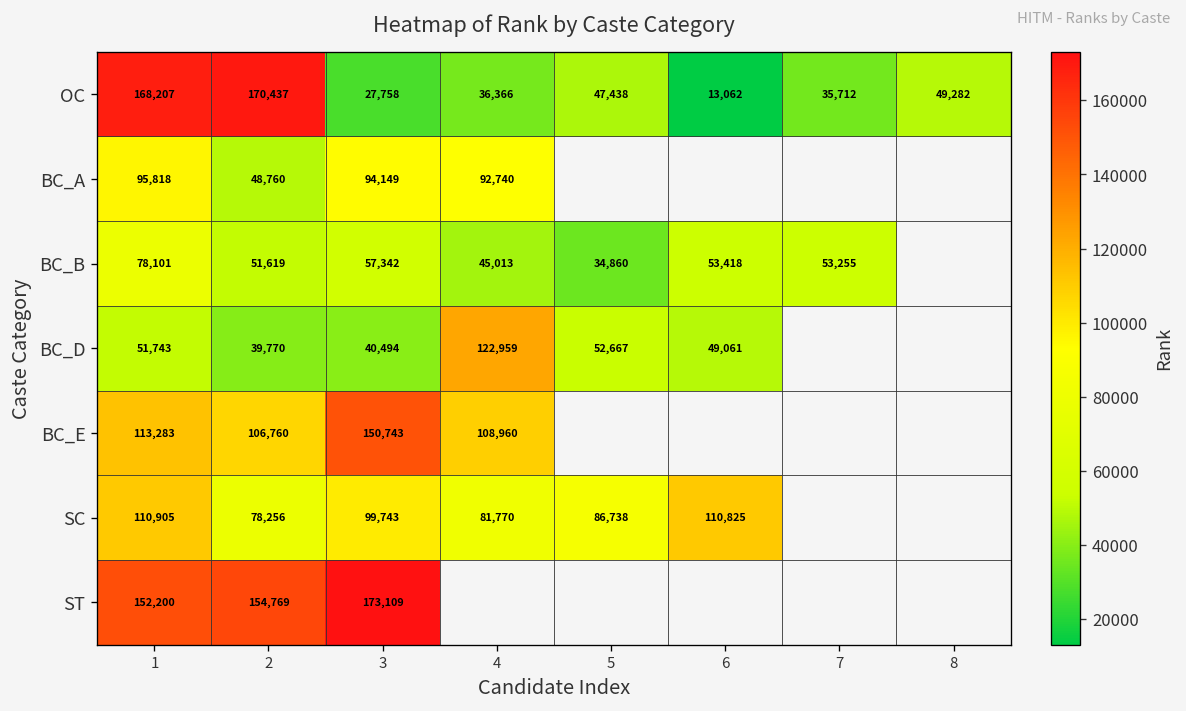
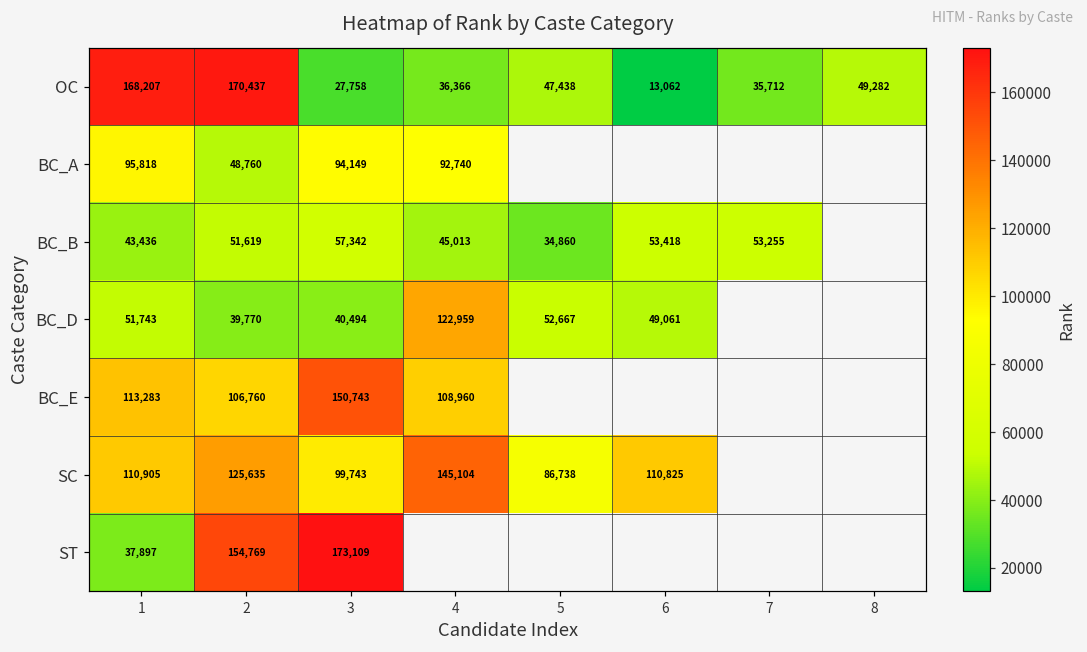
  {
    "OC": {
      "1": "168,207",
      "2": "170,437",
      "3": "27,758",
      "4": "36,366",
      "5": "47,438",
      "6": "13,062",
      "7": "35,712",
      "8": "49,282"
    },
    "BC_A": {
      "1": "95,818",
      "2": "48,760",
      "3": "94,149",
      "4": "92,740"
    },
    "BC_B": {
-     "1": "78,101",
+     "1": "43,436",
      "2": "51,619",
      "3": "57,342",
      "4": "45,013",
      "5": "34,860",
      "6": "53,418",
      "7": "53,255"
    },
    "BC_D": {
      "1": "51,743",
      "2": "39,770",
      "3": "40,494",
      "4": "122,959",
      "5": "52,667",
      "6": "49,061"
    },
    "BC_E": {
      "1": "113,283",
      "2": "106,760",
      "3": "150,743",
      "4": "108,960"
    },
    "SC": {
      "1": "110,905",
-     "2": "78,256",
+     "2": "125,635",
      "3": "99,743",
-     "4": "81,770",
+     "4": "145,104",
      "5": "86,738",
      "6": "110,825"
    },
    "ST": {
-     "1": "152,200",
+     "1": "37,897",
      "2": "154,769",
      "3": "173,109"
    }
  }
